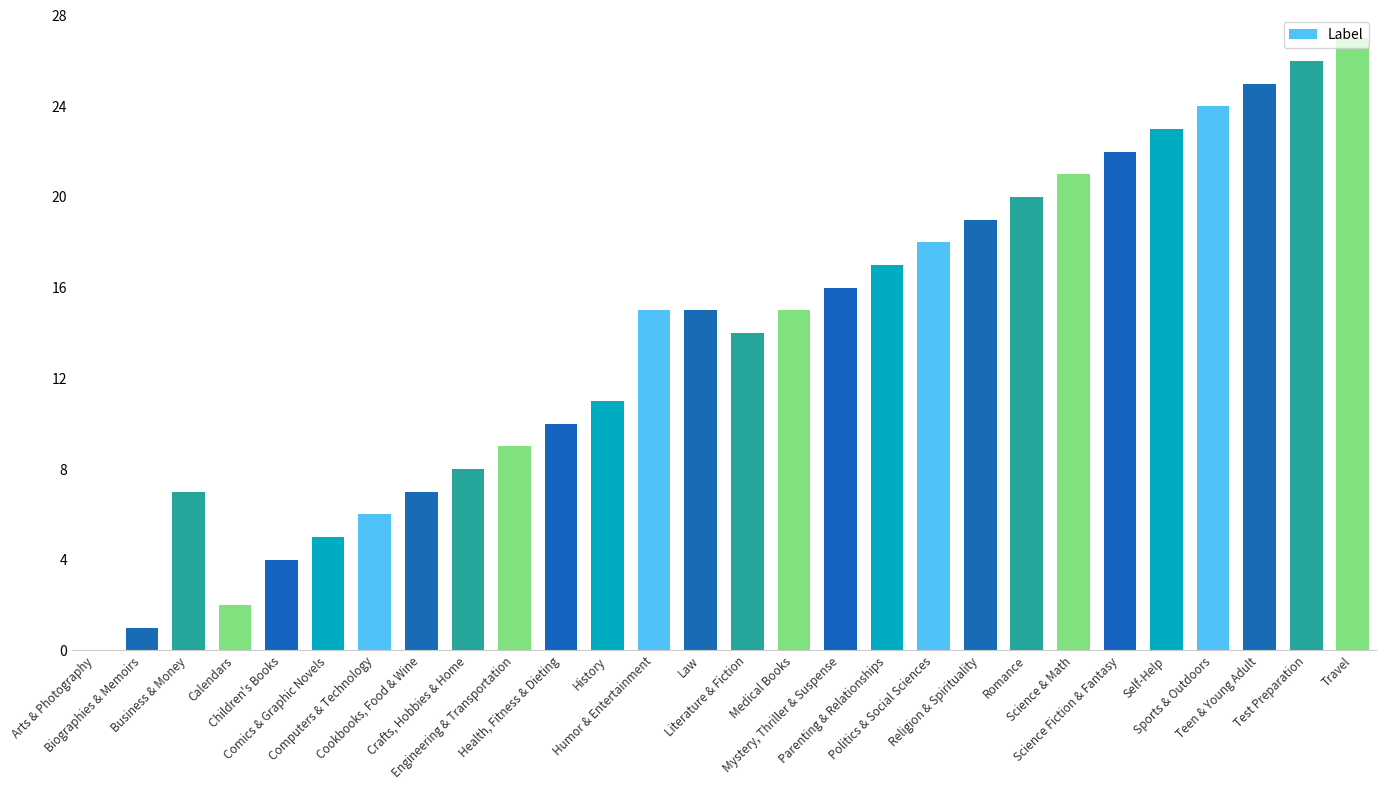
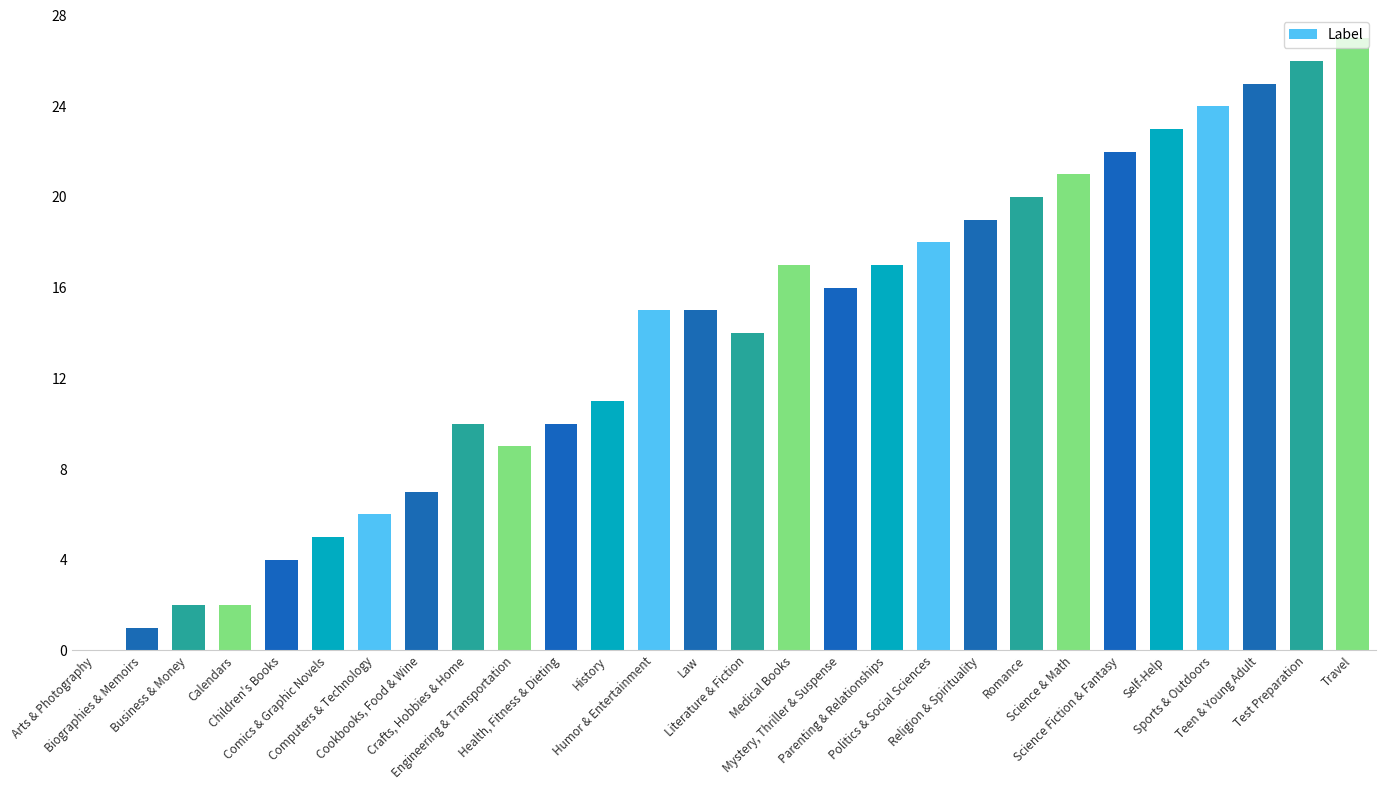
  {
    "Arts & Photography": 0,
    "Biographies & Memoirs": 1,
-   "Business & Money": 7,
+   "Business & Money": 2,
    "Calendars": 2,
    "Children's Books": 4,
    "Comics & Graphic Novels": 5,
    "Computers & Technology": 6,
    "Cookbooks, Food & Wine": 7,
-   "Crafts, Hobbies & Home": 8,
+   "Crafts, Hobbies & Home": 10,
    "Engineering & Transportation": 9,
    "Health, Fitness & Dieting": 10,
    "History": 11,
    "Humor & Entertainment": 15,
    "Law": 15,
    "Literature & Fiction": 14,
-   "Medical Books": 15,
+   "Medical Books": 17,
    "Mystery, Thriller & Suspense": 16,
    "Parenting & Relationships": 17,
    "Politics & Social Sciences": 18,
    "Religion & Spirituality": 19,
    "Romance": 20,
    "Science & Math": 21,
    "Science Fiction & Fantasy": 22,
    "Self-Help": 23,
    "Sports & Outdoors": 24,
    "Teen & Young Adult": 25,
    "Test Preparation": 26
  }
